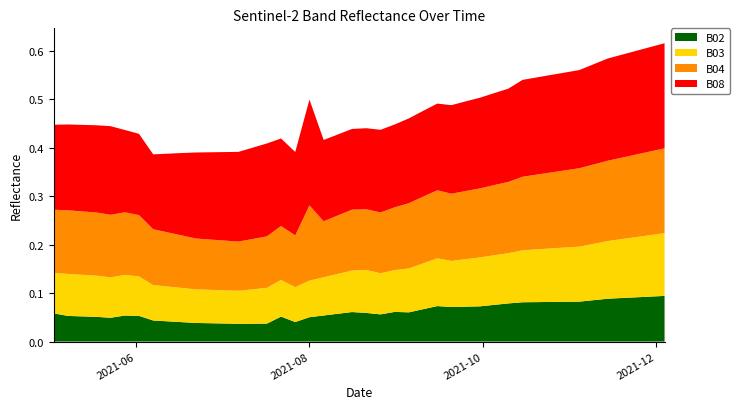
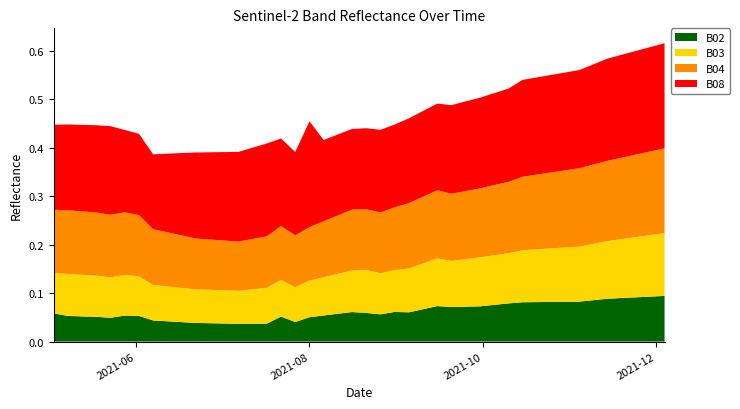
  {
    "B04": {
-     "2021-08": 0.16
+     "2021-08": 0.11
    },
    "B08": {
      "2021-08": 0.22
    }
  }
